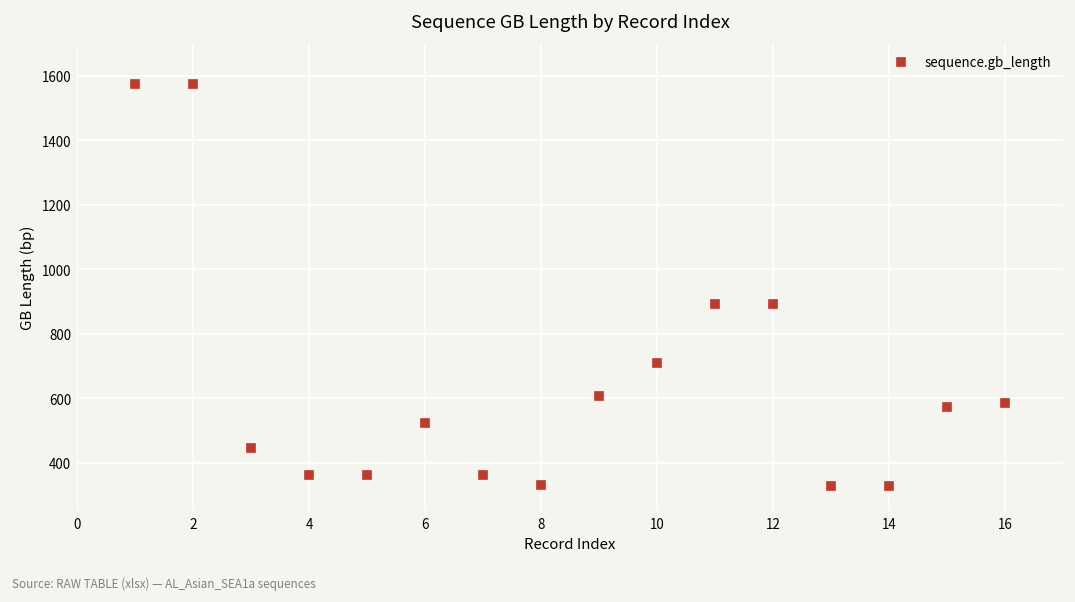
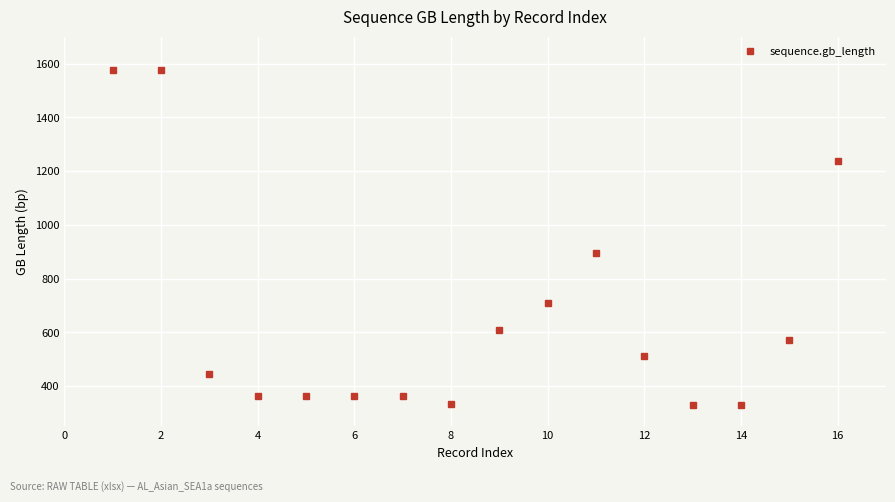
  {
    "2": 1580,
    "4": 360,
-   "6": 520,
+   "6": 360,
    "8": 330,
    "10": 710,
-   "12": 890,
+   "12": 510,
    "14": 330,
-   "16": 590
+   "16": 1240
  }
